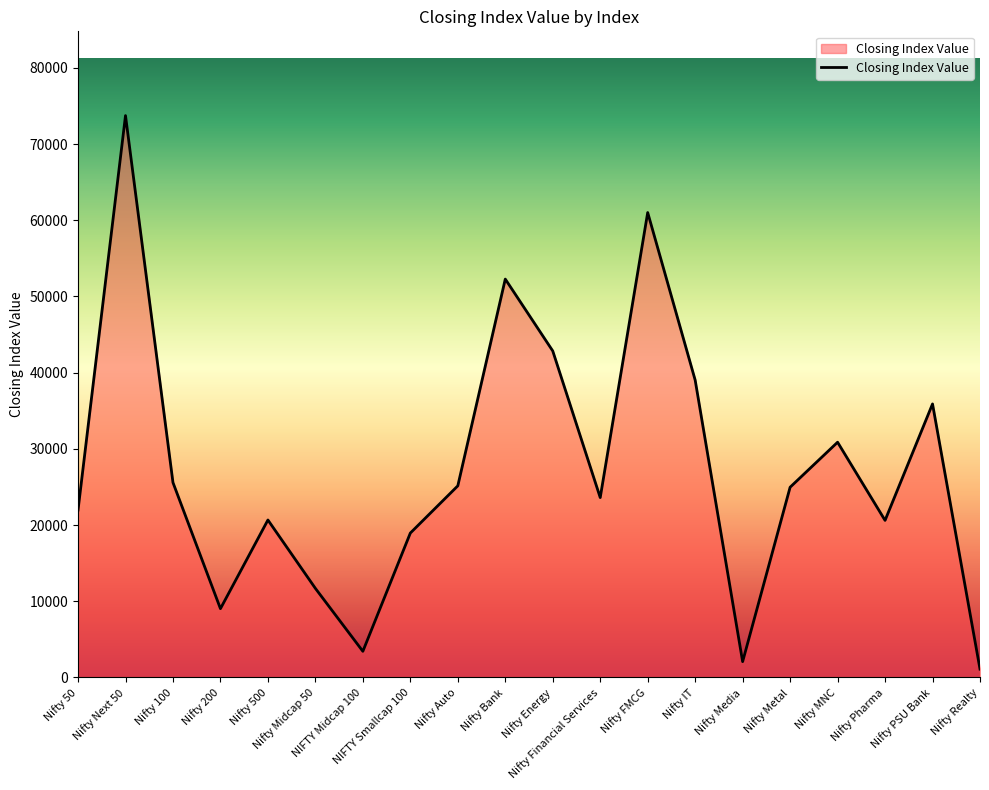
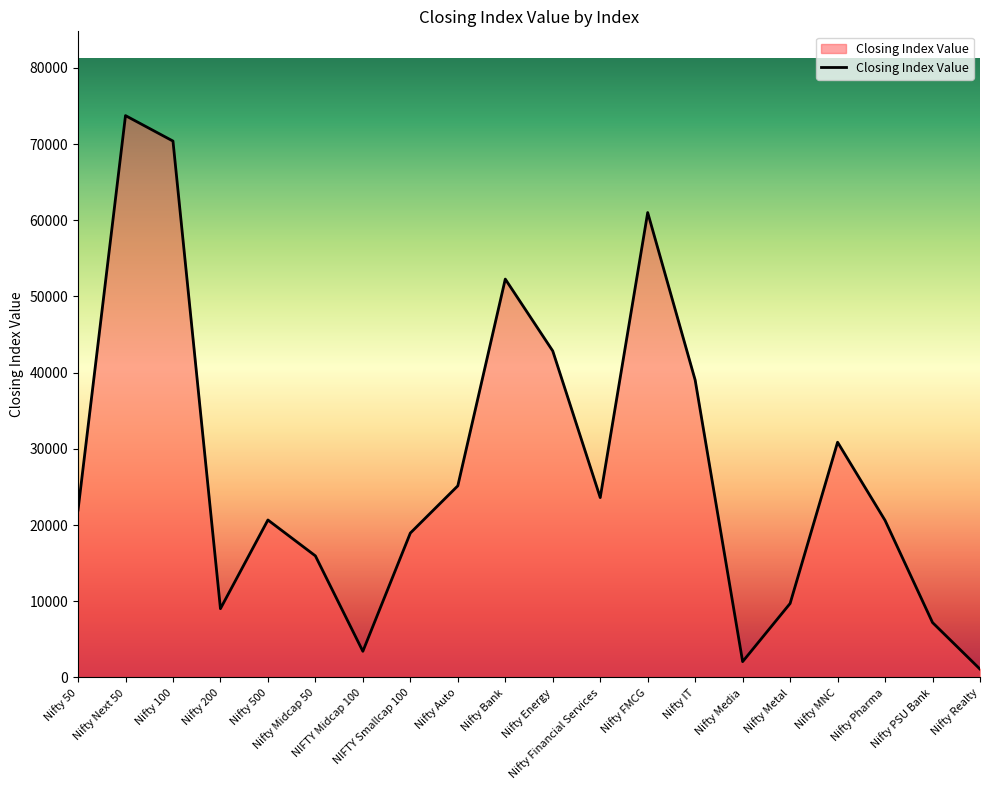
  {
    "Nifty 50": 22000,
    "Nifty Next 50": 74000,
-   "Nifty 100": 26000,
+   "Nifty 100": 70000,
    "Nifty 200": 9000,
    "Nifty 500": 21000,
-   "Nifty Midcap 50": 12000,
+   "Nifty Midcap 50": 16000,
    "NIFTY Midcap 100": 3000,
    "NIFTY Smallcap 100": 19000,
    "Nifty Auto": 25000,
    "Nifty Bank": 52000,
    "Nifty Energy": 43000,
    "Nifty Financial Services": 24000,
    "Nifty FMCG": 61000,
    "Nifty IT": 39000,
    "Nifty Media": 2000,
-   "Nifty Metal": 25000,
+   "Nifty Metal": 10000,
    "Nifty MNC": 31000,
    "Nifty Pharma": 21000,
-   "Nifty PSU Bank": 36000,
+   "Nifty PSU Bank": 7000,
    "Nifty Realty": 1000
  }
